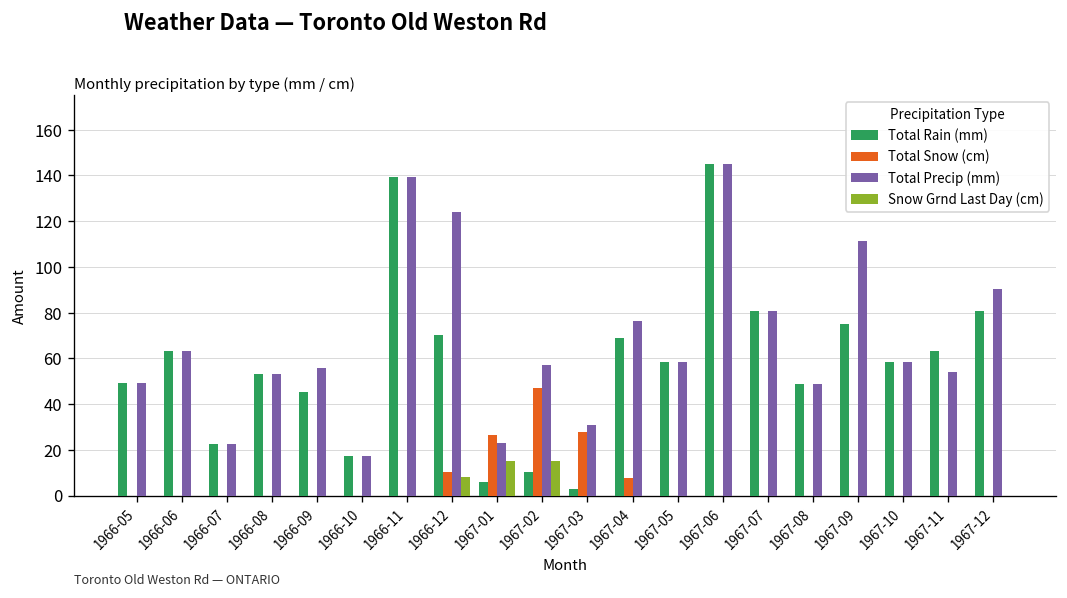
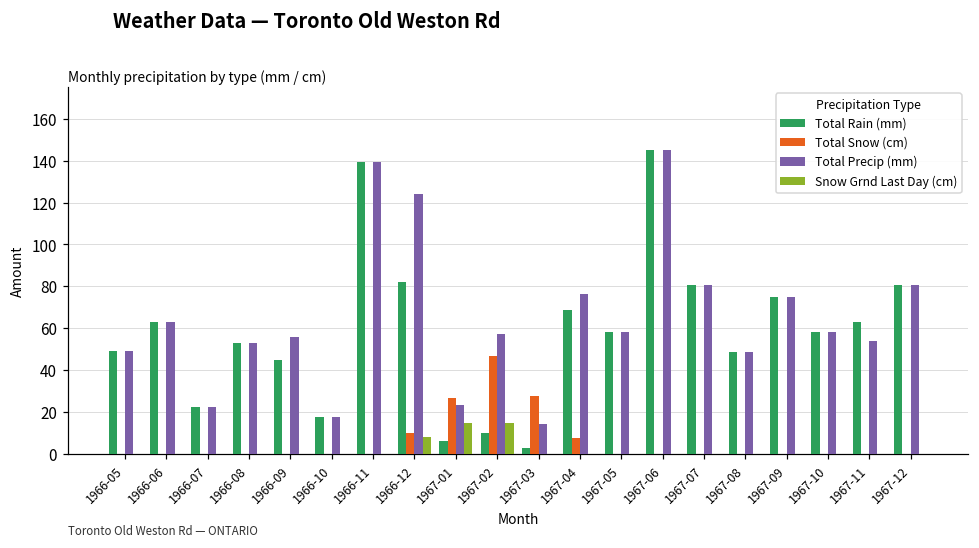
  {
    "Total Rain (mm)": {
      "1966-05": 49,
      "1966-06": 63,
      "1966-07": 23,
      "1966-08": 53,
      "1966-09": 45,
      "1966-10": 18,
      "1966-11": 139,
-     "1966-12": 70,
+     "1966-12": 82,
      "1967-01": 6,
      "1967-02": 10,
      "1967-03": 3,
      "1967-04": 69,
      "1967-05": 58,
      "1967-06": 145,
      "1967-07": 81,
      "1967-08": 49,
      "1967-09": 75,
      "1967-10": 58,
      "1967-11": 63,
      "1967-12": 81
    },
    "Total Snow (cm)": {
      "1966-05": 0,
      "1966-06": 0,
      "1966-07": 0,
      "1966-08": 0,
      "1966-09": 0,
      "1966-10": 0,
      "1966-11": 0,
      "1966-12": 10,
      "1967-01": 27,
      "1967-02": 47,
      "1967-03": 28,
      "1967-04": 8,
      "1967-05": 0,
      "1967-06": 0,
      "1967-07": 0,
      "1967-08": 0,
      "1967-09": 0,
      "1967-10": 0,
      "1967-11": 0,
      "1967-12": 0
    },
    "Total Precip (mm)": {
      "1966-05": 49,
      "1966-06": 63,
      "1966-07": 23,
      "1966-08": 53,
      "1966-09": 56,
      "1966-10": 18,
      "1966-11": 139,
      "1966-12": 124,
      "1967-01": 23,
      "1967-02": 57,
-     "1967-03": 31,
+     "1967-03": 14,
      "1967-04": 77,
      "1967-05": 58,
      "1967-06": 145,
      "1967-07": 81,
      "1967-08": 49,
-     "1967-09": 111,
+     "1967-09": 75,
      "1967-10": 58,
      "1967-11": 54,
-     "1967-12": 90
+     "1967-12": 81
    },
    "Snow Grnd Last Day (cm)": {
      "1966-05": 0,
      "1966-06": 0,
      "1966-07": 0,
      "1966-08": 0,
      "1966-09": 0,
      "1966-10": 0,
      "1966-11": 0,
      "1966-12": 8,
      "1967-01": 15,
      "1967-02": 15,
      "1967-03": 0,
      "1967-04": 0,
      "1967-05": 0,
      "1967-06": 0,
      "1967-07": 0,
      "1967-08": 0,
      "1967-09": 0,
      "1967-10": 0,
      "1967-11": 0,
      "1967-12": 0
    }
  }
